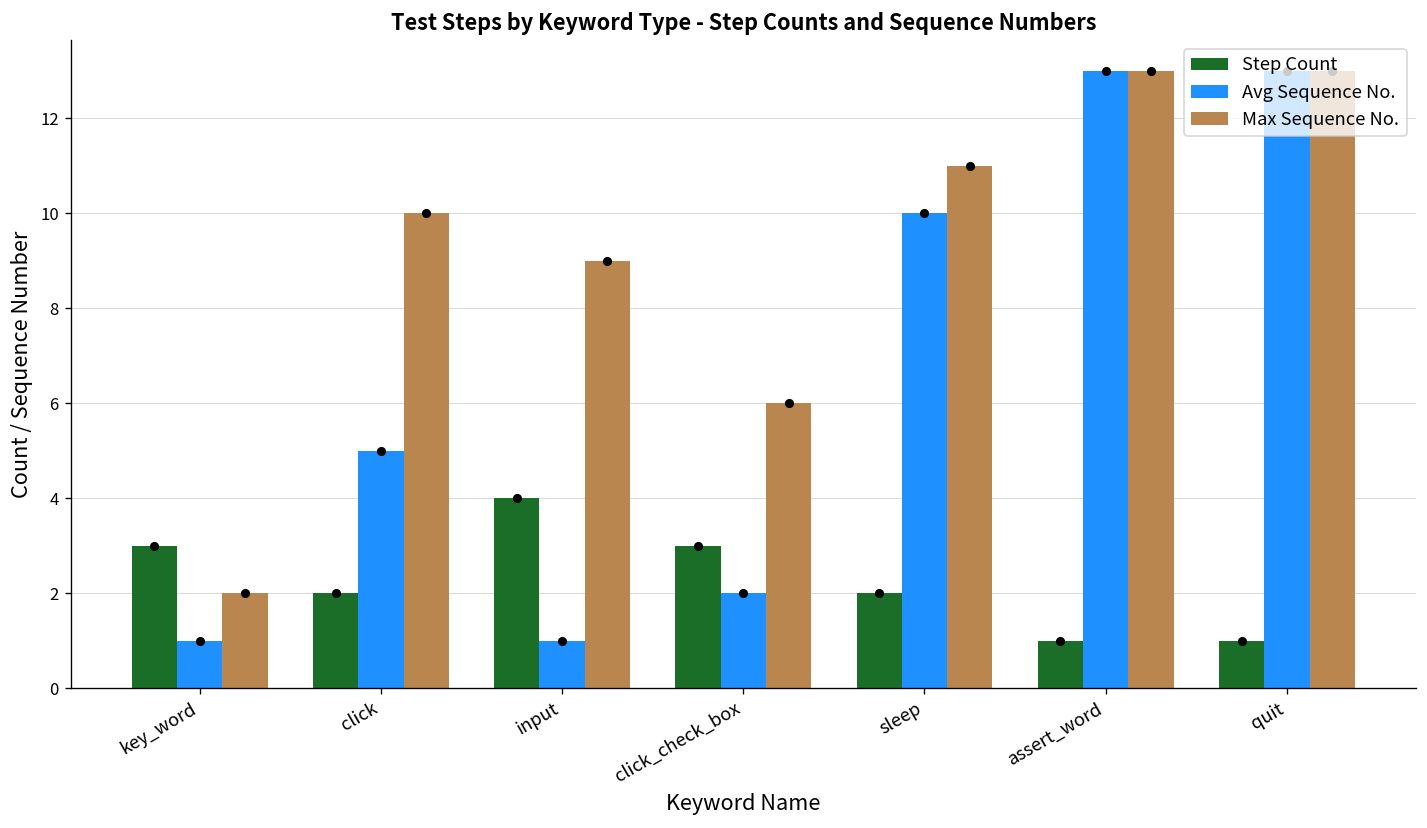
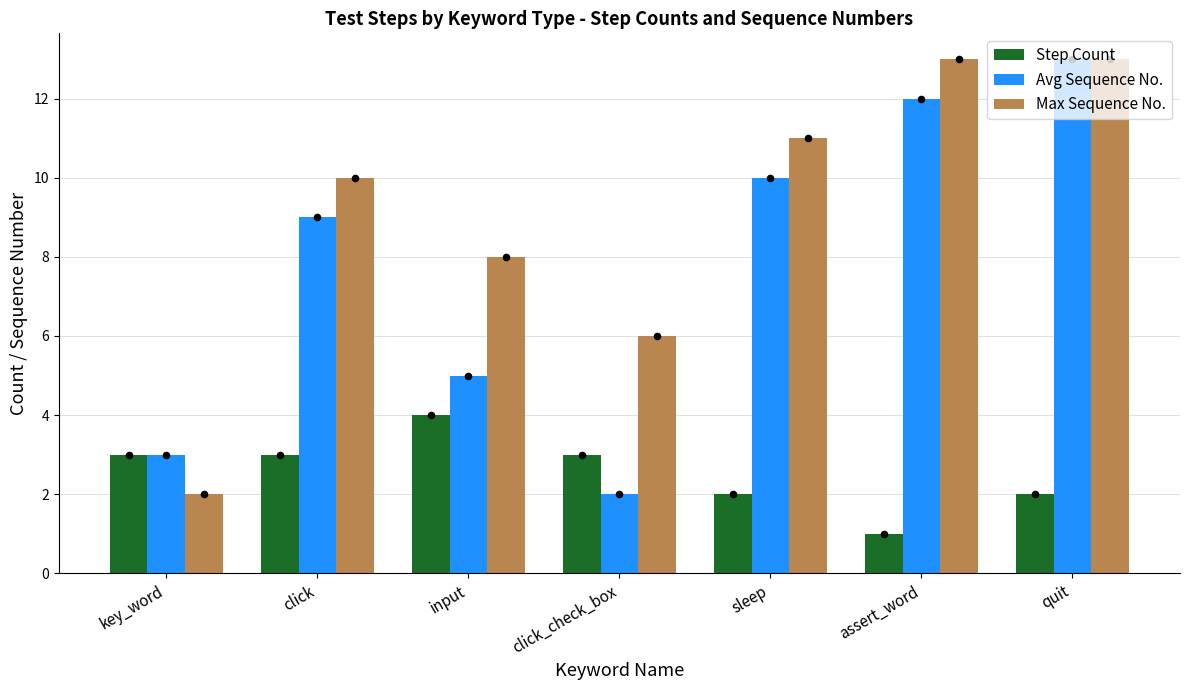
  {
    "Step Count": {
      "key_word": 3,
-     "click": 2,
+     "click": 3,
      "input": 4,
      "click_check_box": 3,
      "sleep": 2,
      "assert_word": 1,
-     "quit": 1
+     "quit": 2
    },
    "Avg Sequence No.": {
-     "key_word": 1,
-     "click": 5,
-     "input": 1,
+     "key_word": 3,
+     "click": 9,
+     "input": 5,
      "click_check_box": 2,
      "sleep": 10,
-     "assert_word": 13
+     "assert_word": 12
    },
    "Max Sequence No.": {
      "key_word": 2,
      "click": 10,
-     "input": 9,
+     "input": 8,
      "click_check_box": 6,
      "sleep": 11,
      "assert_word": 13
    }
  }
